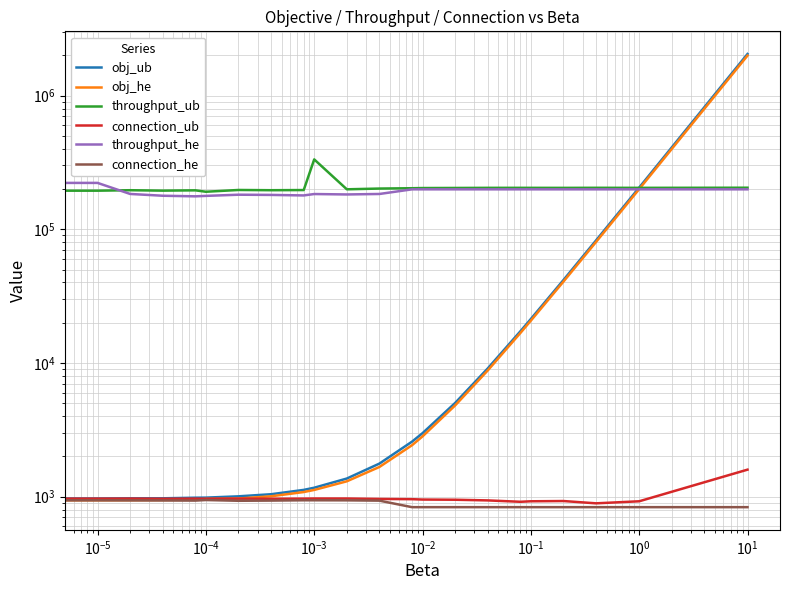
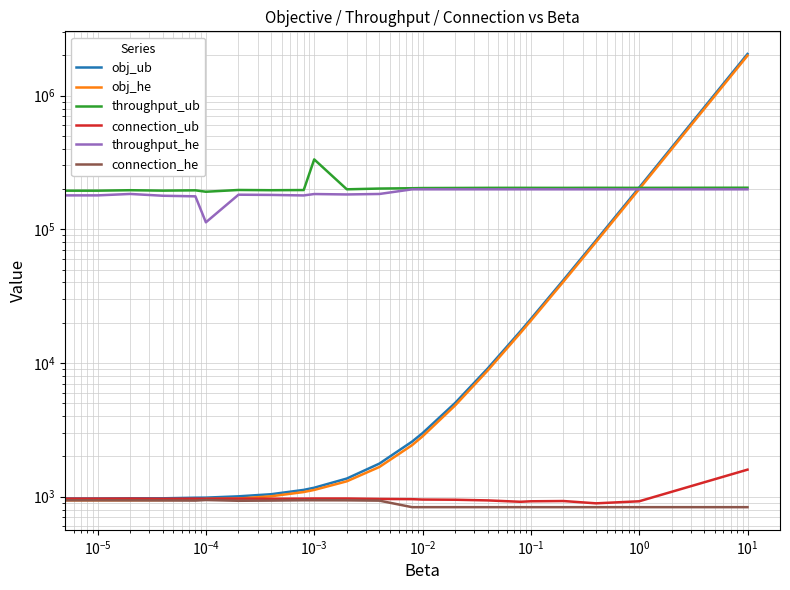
  {
    "obj_ub": {
      "10^-2": 3000
    },
    "obj_he": {
      "10^-2": 2800
    },
    "throughput_ub": {
      "10^-5": 190000,
      "10^-4": 190000,
      "10^-3": 330000
    },
    "connection_ub": {
      "10^-2": 1000,
      "10^-1": 900,
      "10^0": 900,
      "10^1": 1600
    },
    "throughput_he": {
-     "10^-5": 220000,
-     "10^-4": 180000,
+     "10^-5": 180000,
+     "10^-4": 110000,
      "10^-3": 180000
    },
    "connection_he": {
      "10^-2": 800,
      "10^-1": 800,
      "10^0": 800,
      "10^1": 800
    }
  }
